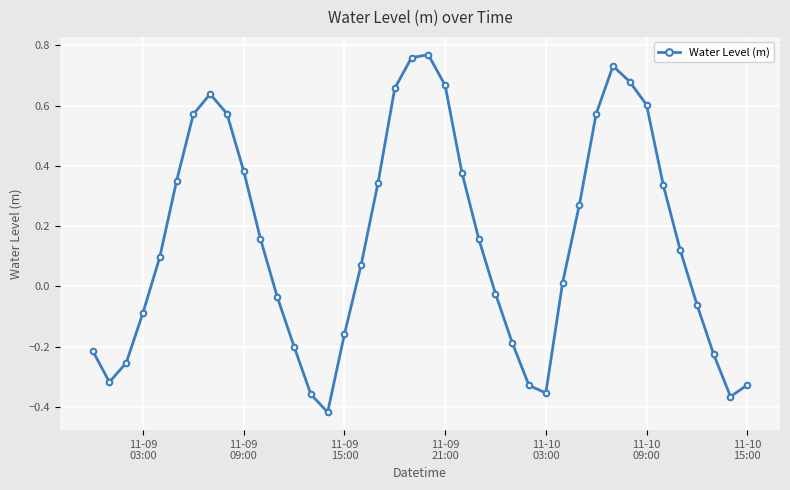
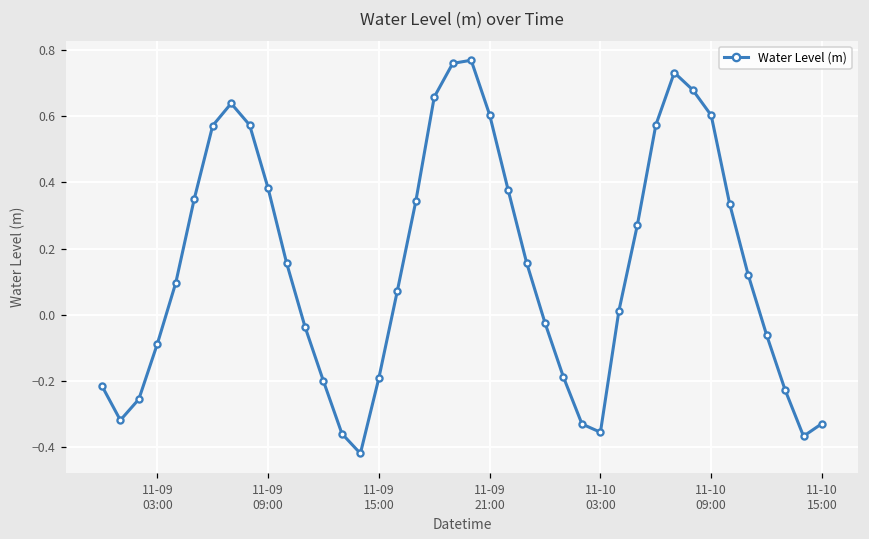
  {
    "11-09 03:00": -0.09,
    "11-09 09:00": 0.38,
-   "11-09 15:00": -0.16,
-   "11-09 21:00": 0.67,
+   "11-09 15:00": -0.19,
+   "11-09 21:00": 0.60,
    "11-10 03:00": -0.35,
    "11-10 09:00": 0.60,
    "11-10 15:00": -0.33
  }
